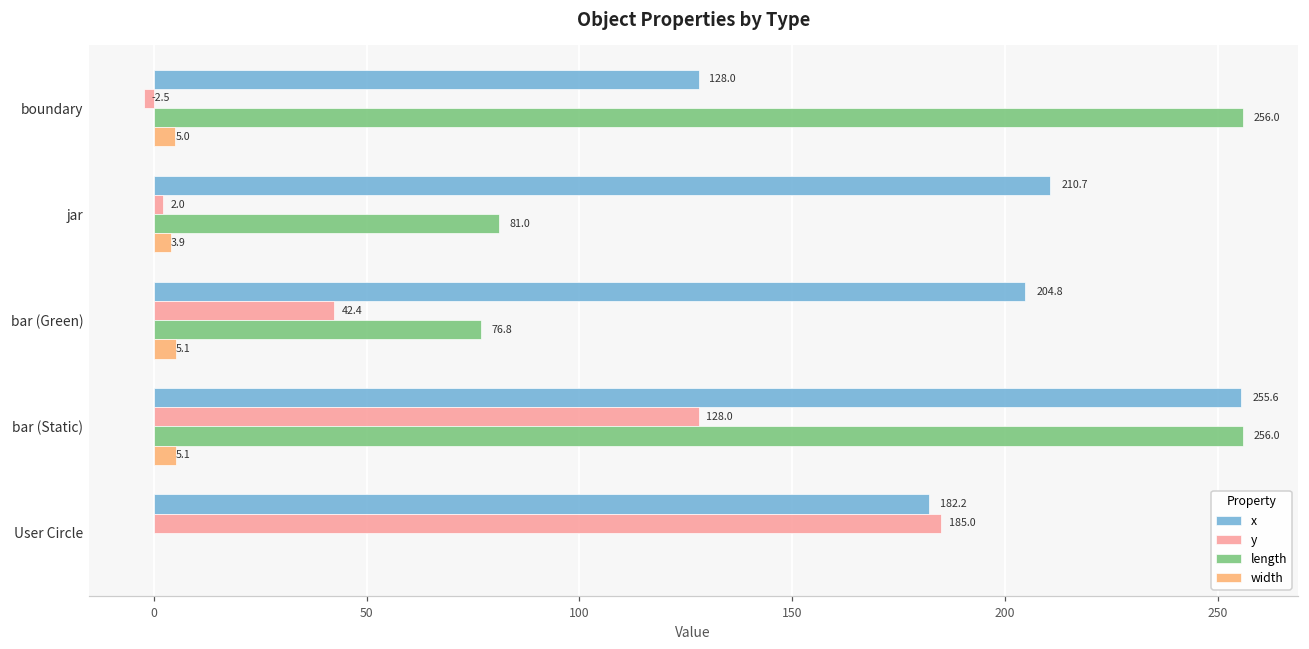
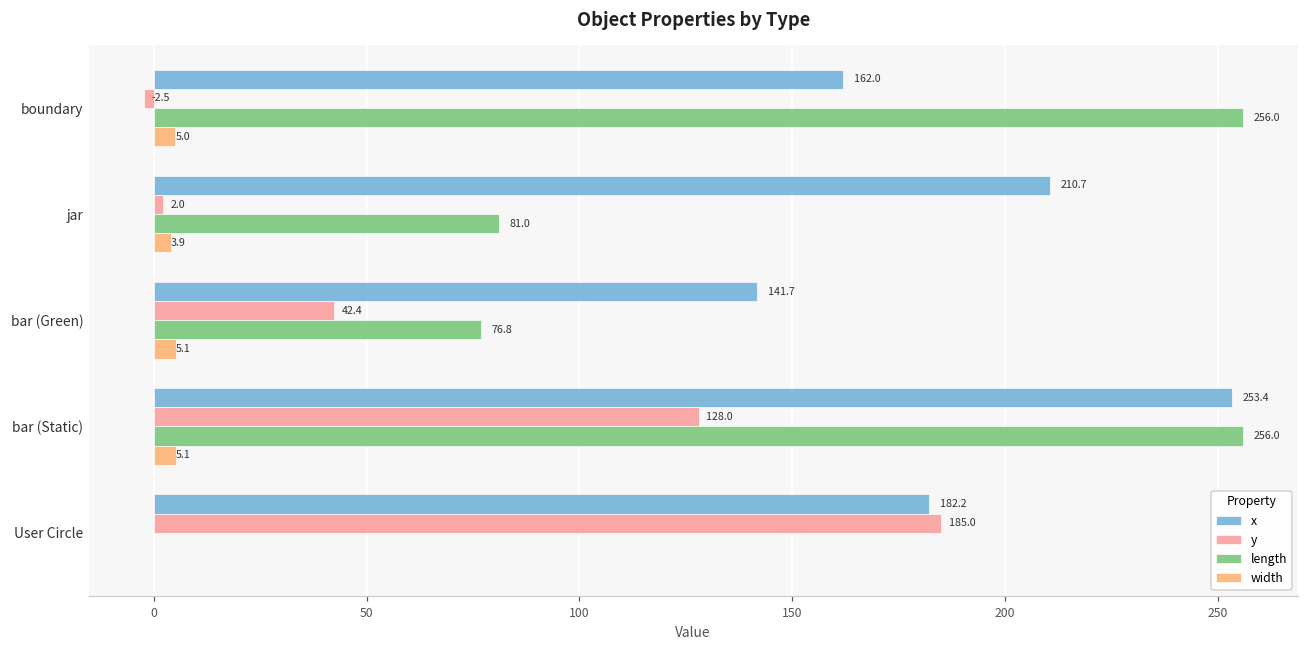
  {
    "x": {
-     "boundary": 128.0,
+     "boundary": 162.0,
      "jar": 210.7,
-     "bar (Green)": 204.8,
-     "bar (Static)": 255.6,
+     "bar (Green)": 141.7,
+     "bar (Static)": 253.4,
      "User Circle": 182.2
    },
    "length": {
      "boundary": 256.0,
      "jar": 81.0,
      "bar (Green)": 76.8,
      "bar (Static)": 256.0
    }
  }
